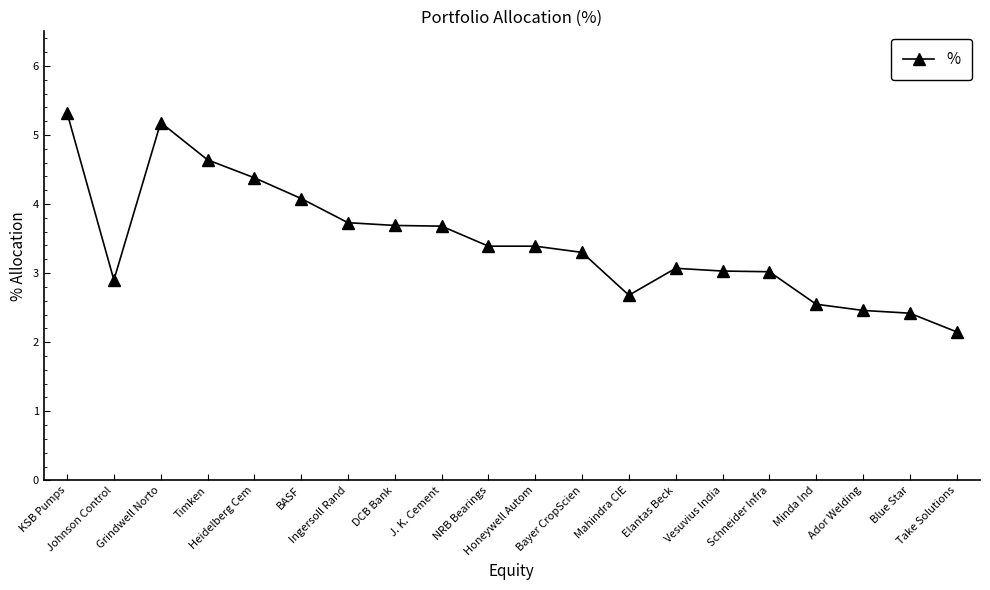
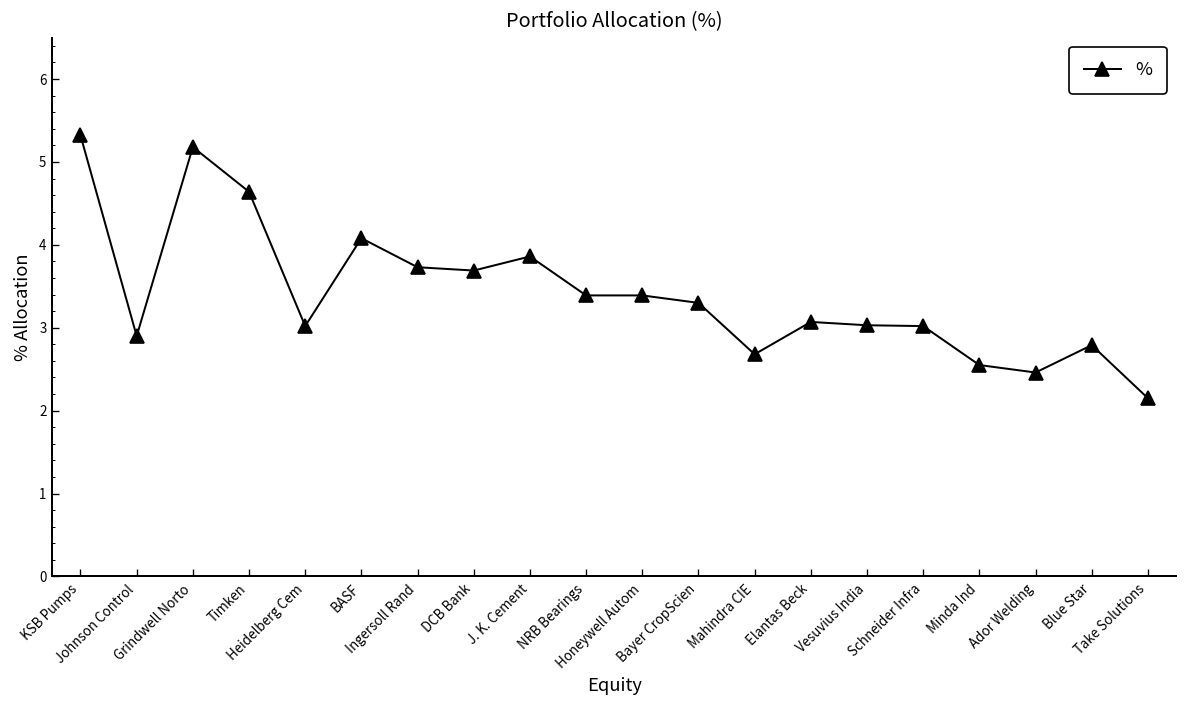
  {
    "KSB Pumps": 5.3,
    "Johnson Control": 2.9,
    "Grindwell Norto": 5.2,
    "Timken": 4.6,
-   "Heidelberg Cem": 4.4,
+   "Heidelberg Cem": 3.0,
    "BASF": 4.1,
    "Ingersoll Rand": 3.7,
    "DCB Bank": 3.7,
-   "J. K. Cement": 3.7,
+   "J. K. Cement": 3.9,
    "NRB Bearings": 3.4,
    "Honeywell Autom": 3.4,
    "Bayer CropScien": 3.3,
    "Mahindra CIE": 2.7,
    "Elantas Beck": 3.1,
    "Vesuvius India": 3.0,
    "Schneider Infra": 3.0,
    "Minda Ind": 2.6,
    "Ador Welding": 2.5,
-   "Blue Star": 2.4,
+   "Blue Star": 2.8,
    "Take Solutions": 2.2
  }
